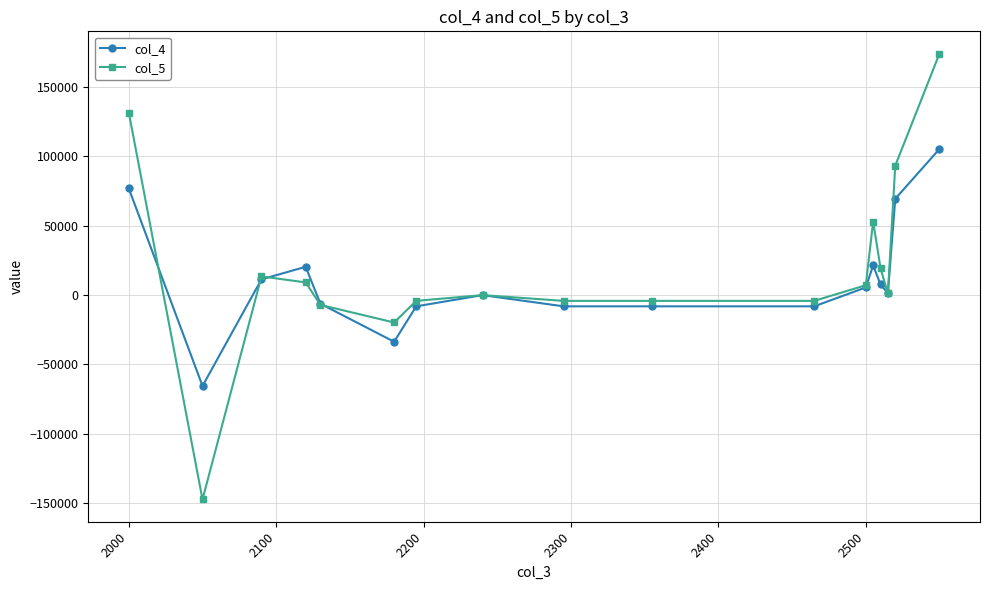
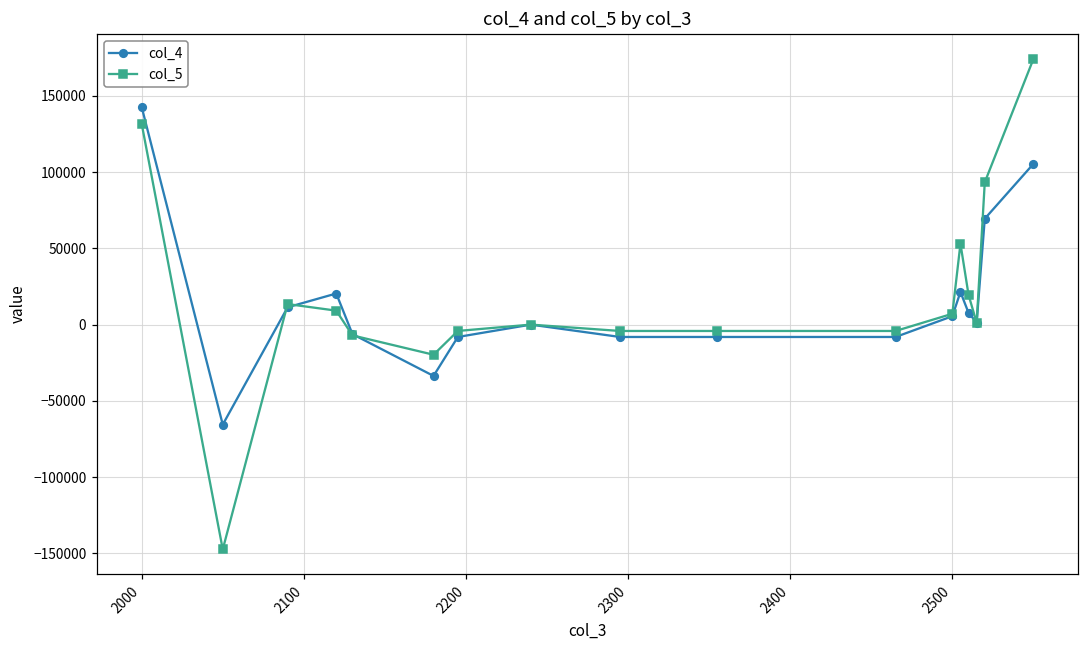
  {
    "col_4": {
-     "2000": 77000
+     "2000": 143000
    },
    "col_5": {
      "2000": 132000
    }
  }
